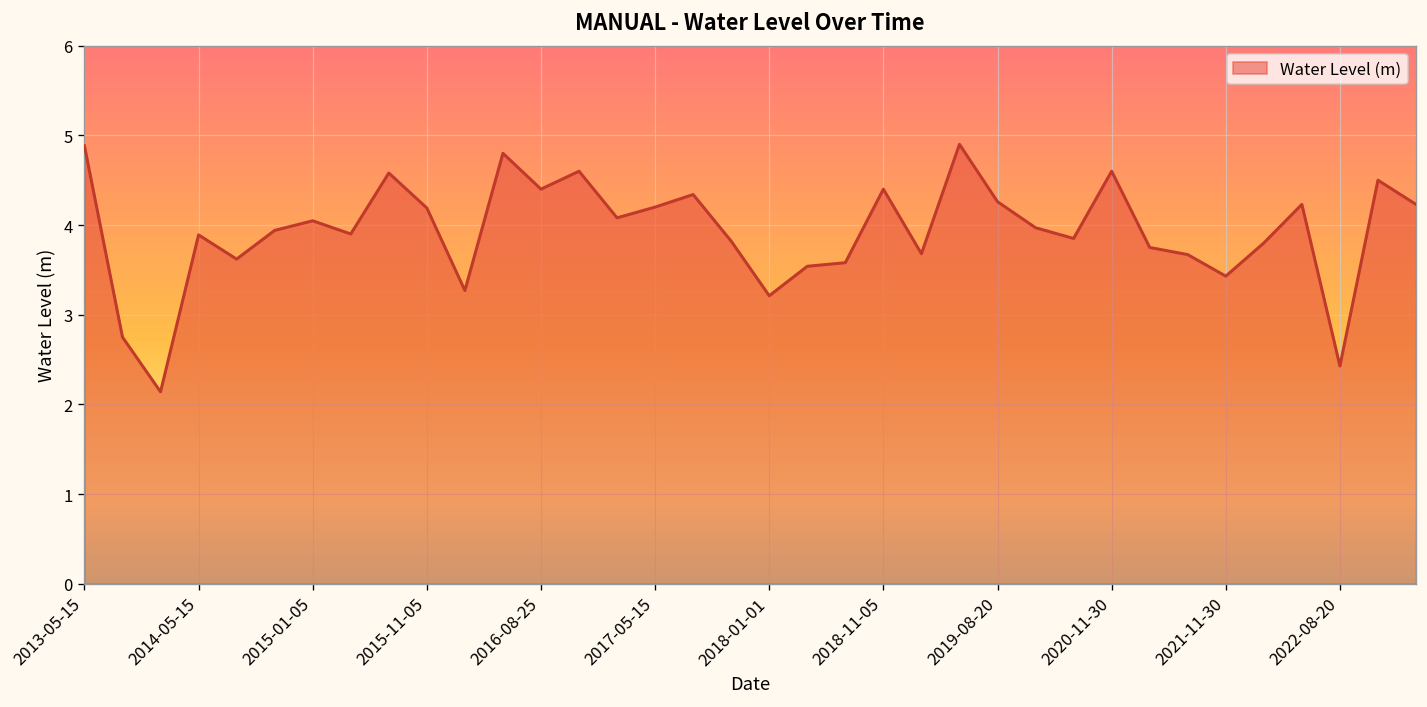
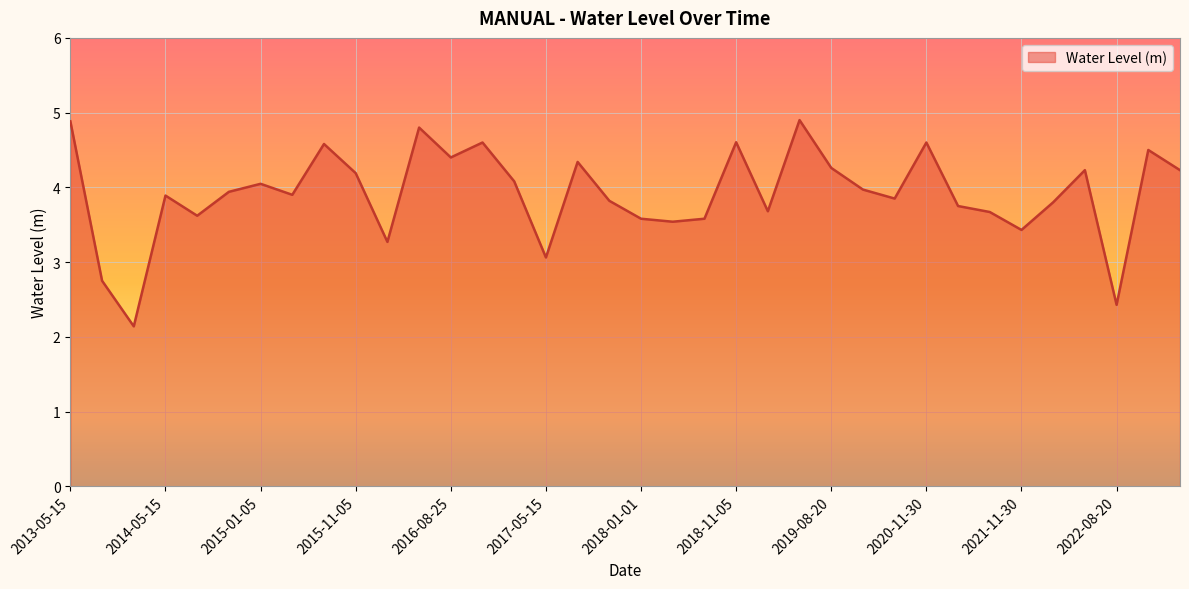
  {
    "2013-05-15": 4.9,
    "2014-05-15": 3.9,
    "2015-01-05": 4.0,
    "2015-11-05": 4.2,
    "2016-08-25": 4.4,
-   "2017-05-15": 4.2,
-   "2018-01-01": 3.2,
-   "2018-11-05": 4.4,
+   "2017-05-15": 3.1,
+   "2018-01-01": 3.6,
+   "2018-11-05": 4.6,
    "2019-08-20": 4.3,
    "2020-11-30": 4.6,
    "2021-11-30": 3.4,
    "2022-08-20": 2.4
  }
